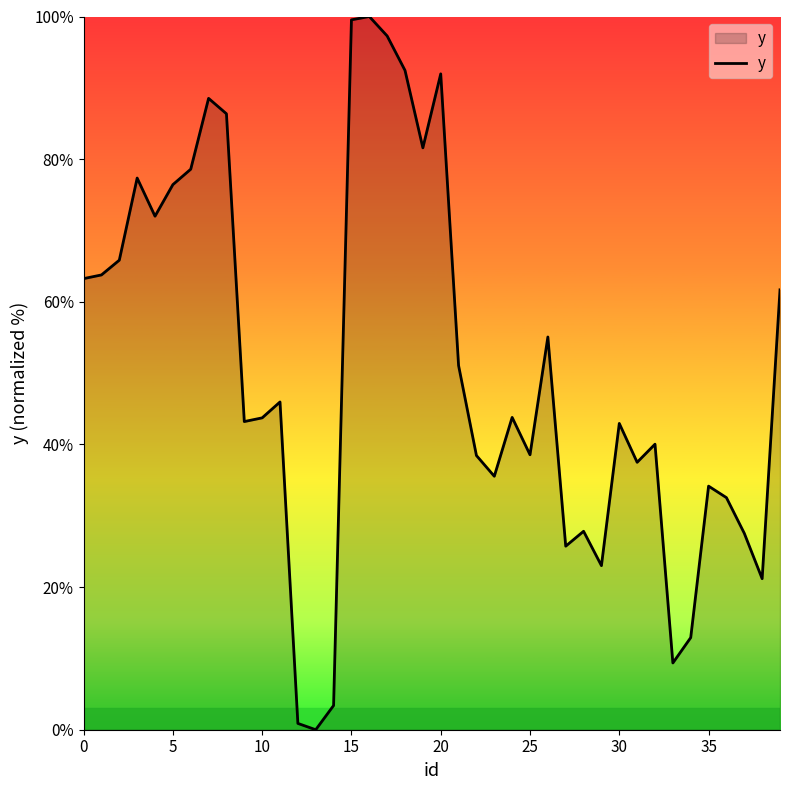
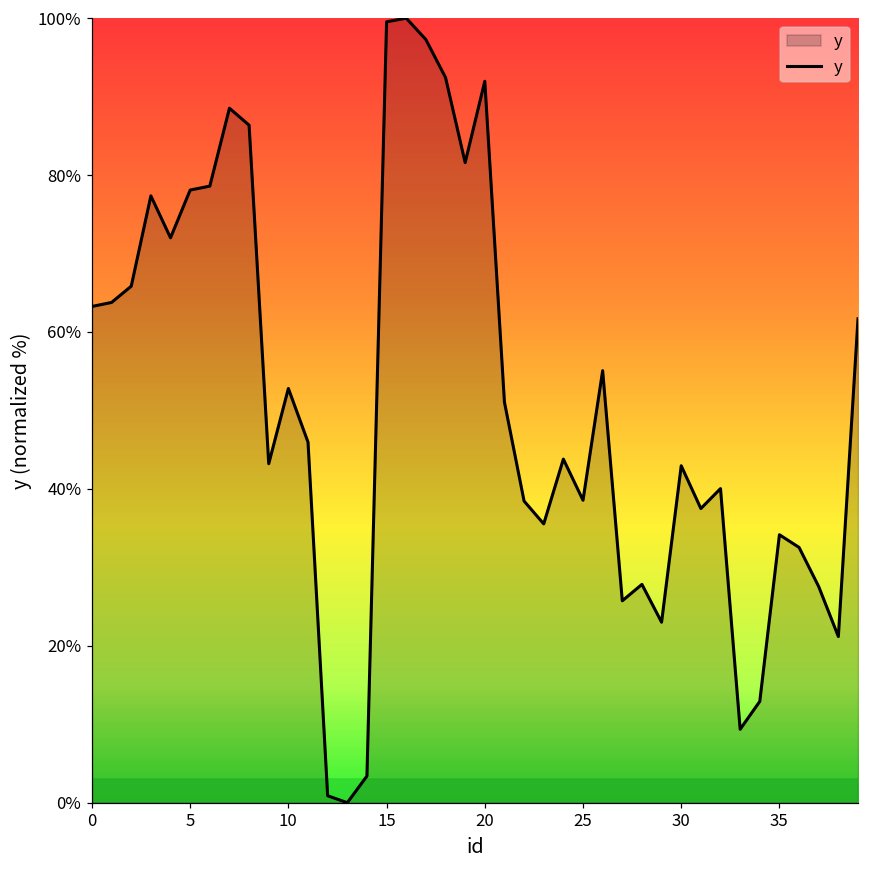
  {
    "0": "63%",
-   "5": "76%",
-   "10": "44%",
+   "5": "78%",
+   "10": "53%",
    "15": "100%",
    "20": "92%",
    "25": "39%",
    "30": "43%",
    "35": "34%"
  }
